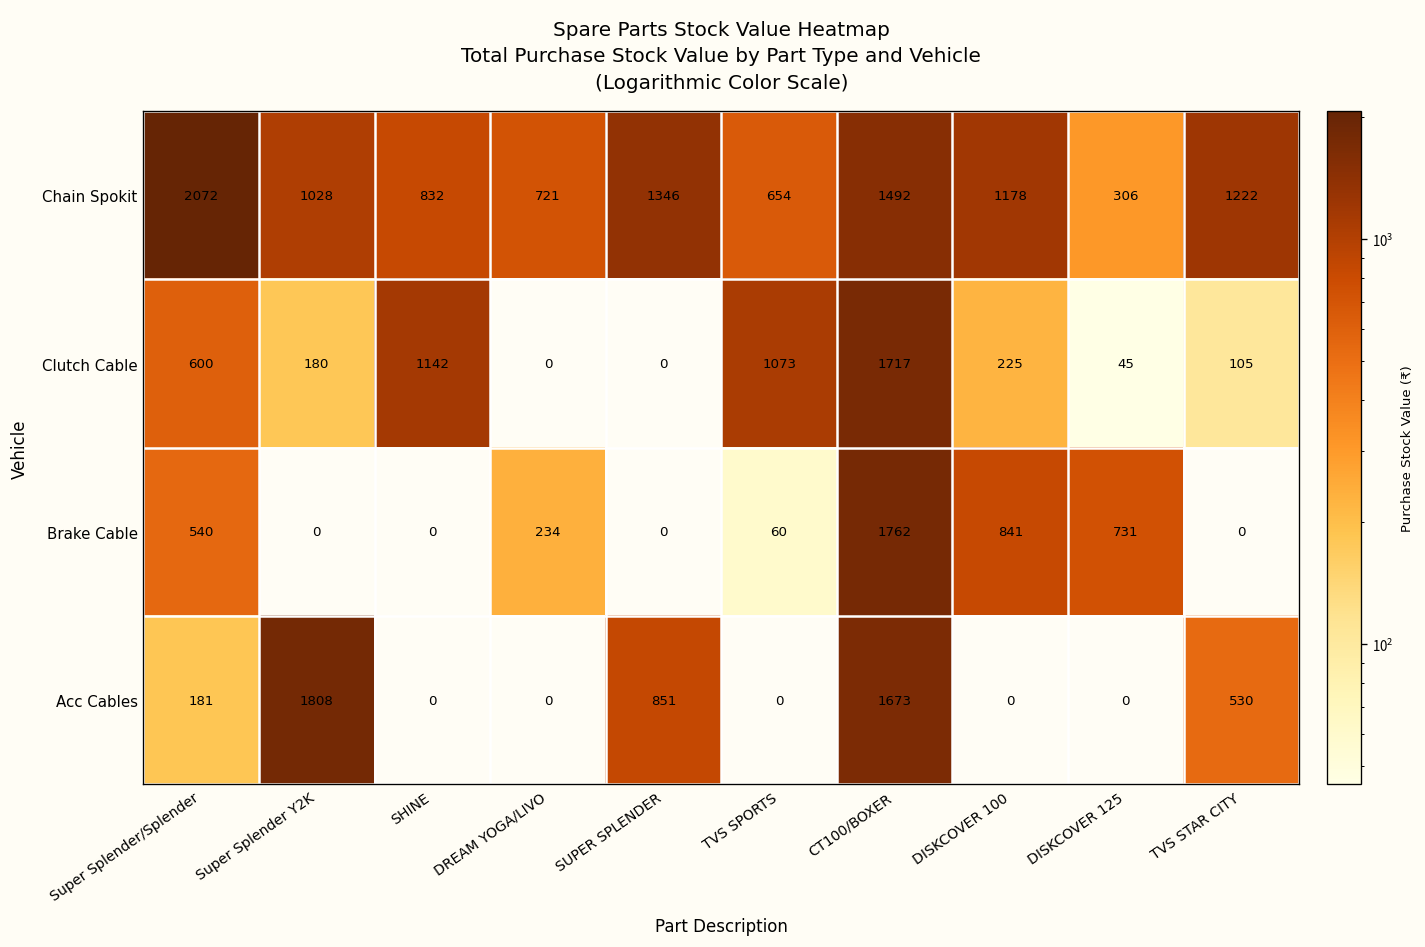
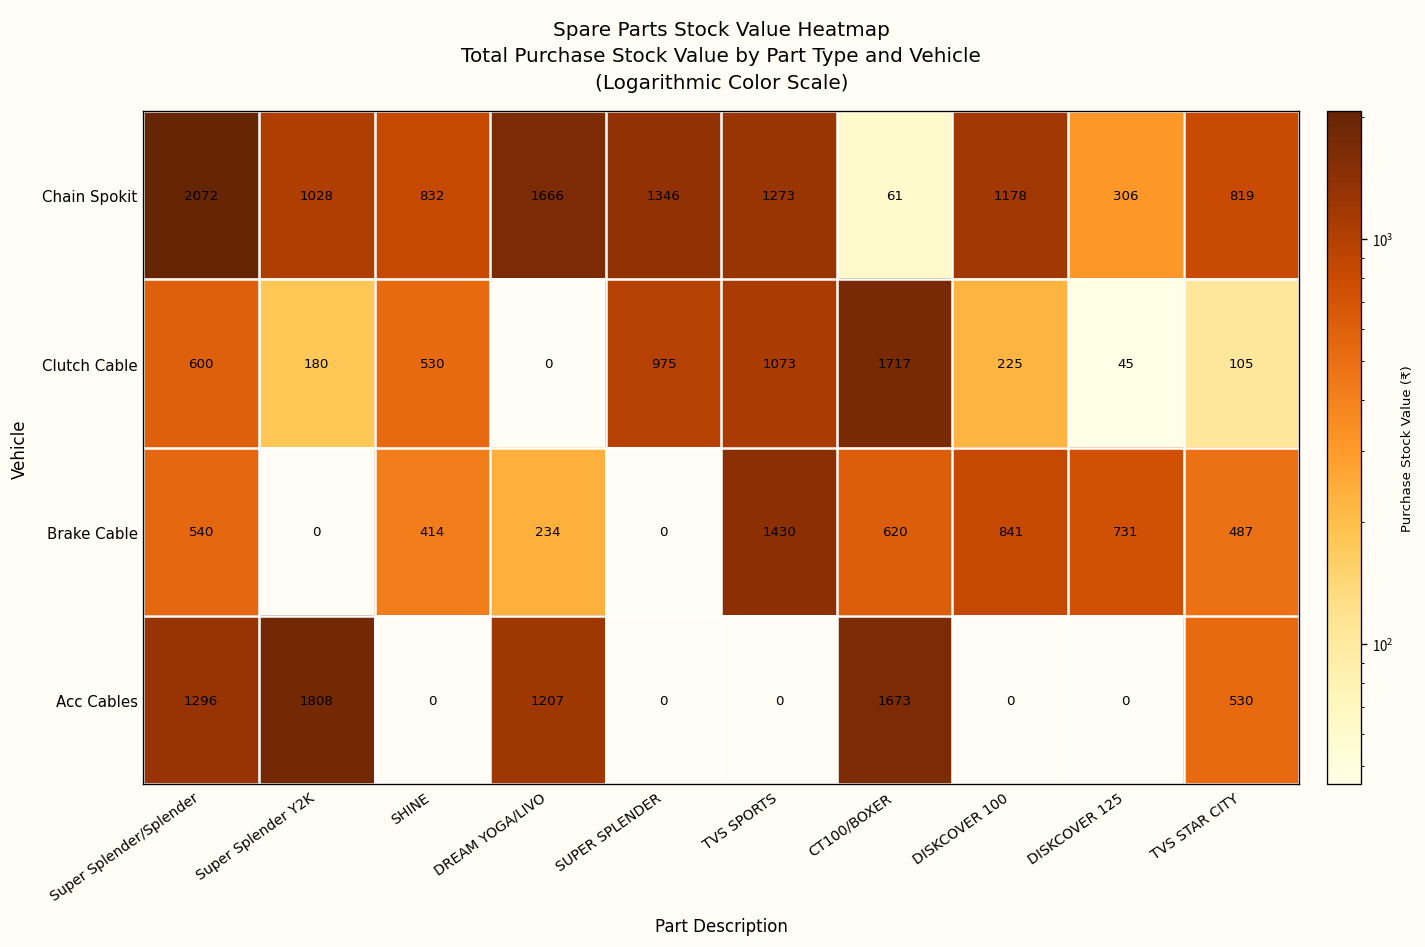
  {
    "Chain Spokit": {
      "Super Splender/Splender": 2072,
      "Super Splender Y2K": 1028,
      "SHINE": 832,
-     "DREAM YOGA/LIVO": 721,
+     "DREAM YOGA/LIVO": 1666,
      "SUPER SPLENDER": 1346,
-     "TVS SPORTS": 654,
-     "CT100/BOXER": 1492,
+     "TVS SPORTS": 1273,
+     "CT100/BOXER": 61,
      "DISKCOVER 100": 1178,
      "DISKCOVER 125": 306,
-     "TVS STAR CITY": 1222
+     "TVS STAR CITY": 819
    },
    "Clutch Cable": {
      "Super Splender/Splender": 600,
      "Super Splender Y2K": 180,
-     "SHINE": 1142,
+     "SHINE": 530,
      "DREAM YOGA/LIVO": 0,
-     "SUPER SPLENDER": 0,
+     "SUPER SPLENDER": 975,
      "TVS SPORTS": 1073,
      "CT100/BOXER": 1717,
      "DISKCOVER 100": 225,
      "DISKCOVER 125": 45,
      "TVS STAR CITY": 105
    },
    "Brake Cable": {
      "Super Splender/Splender": 540,
      "Super Splender Y2K": 0,
-     "SHINE": 0,
+     "SHINE": 414,
      "DREAM YOGA/LIVO": 234,
      "SUPER SPLENDER": 0,
-     "TVS SPORTS": 60,
-     "CT100/BOXER": 1762,
+     "TVS SPORTS": 1430,
+     "CT100/BOXER": 620,
      "DISKCOVER 100": 841,
      "DISKCOVER 125": 731,
-     "TVS STAR CITY": 0
+     "TVS STAR CITY": 487
    },
    "Acc Cables": {
-     "Super Splender/Splender": 181,
+     "Super Splender/Splender": 1296,
      "Super Splender Y2K": 1808,
      "SHINE": 0,
-     "DREAM YOGA/LIVO": 0,
-     "SUPER SPLENDER": 851,
+     "DREAM YOGA/LIVO": 1207,
+     "SUPER SPLENDER": 0,
      "TVS SPORTS": 0,
      "CT100/BOXER": 1673,
      "DISKCOVER 100": 0,
      "DISKCOVER 125": 0,
      "TVS STAR CITY": 530
    }
  }
